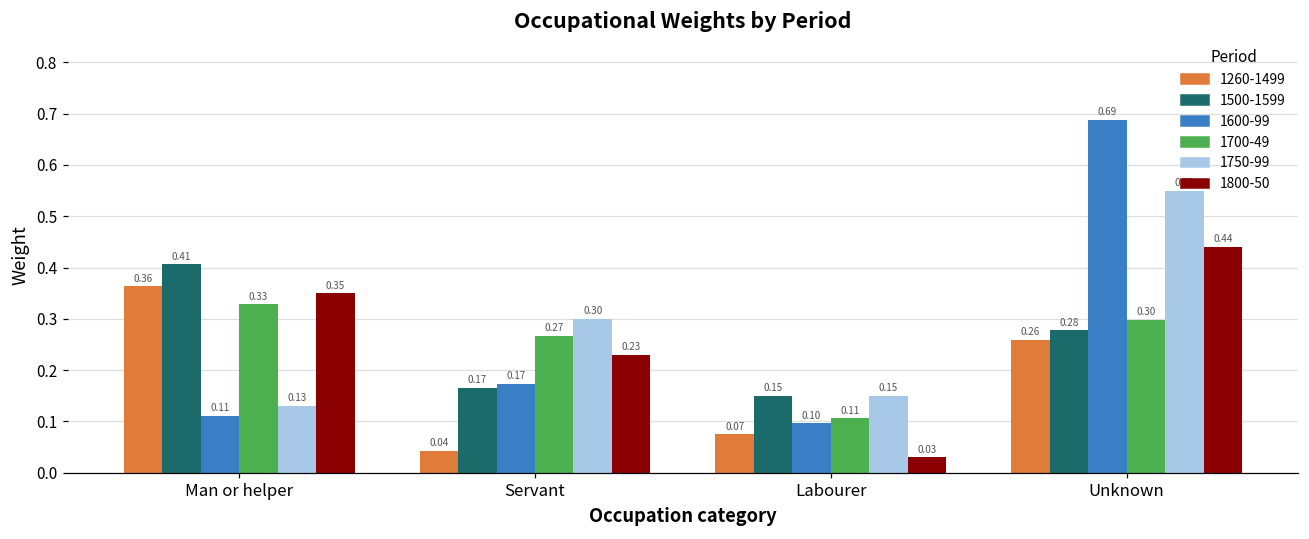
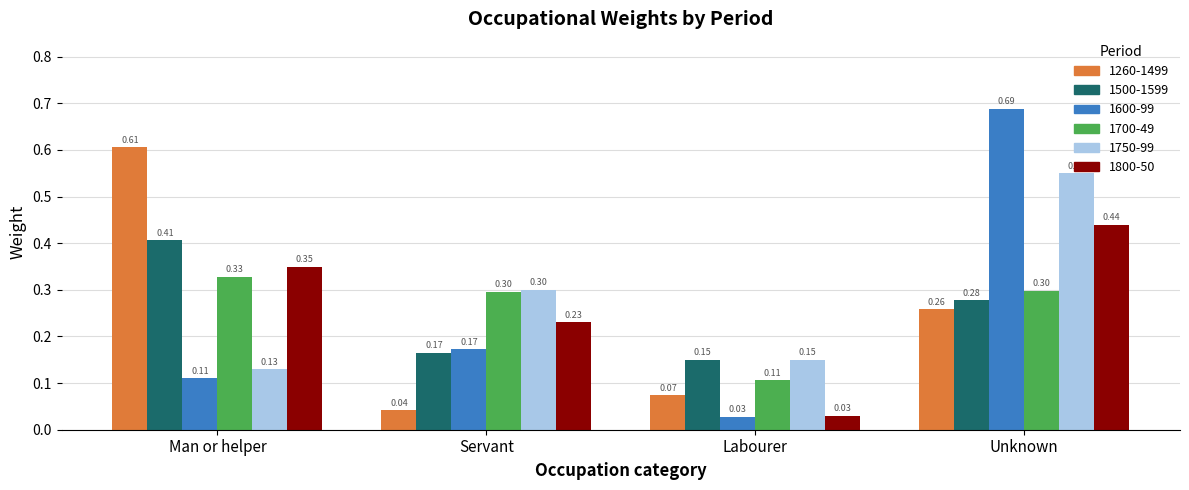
  {
    "1260-1499": {
-     "Man or helper": 0.36,
+     "Man or helper": 0.61,
      "Servant": 0.04,
      "Labourer": 0.07,
      "Unknown": 0.26
    },
    "1500-1599": {
      "Man or helper": 0.41,
      "Servant": 0.17,
      "Labourer": 0.15,
      "Unknown": 0.28
    },
    "1600-99": {
      "Man or helper": 0.11,
      "Servant": 0.17,
-     "Labourer": 0.10,
+     "Labourer": 0.03,
      "Unknown": 0.69
    },
    "1700-49": {
      "Man or helper": 0.33,
-     "Servant": 0.27,
+     "Servant": 0.30,
      "Labourer": 0.11,
      "Unknown": 0.30
    },
    "1750-99": {
      "Man or helper": 0.13,
      "Servant": 0.30,
      "Labourer": 0.15,
      "Unknown": 0.55
    },
    "1800-50": {
      "Man or helper": 0.35,
      "Servant": 0.23,
      "Labourer": 0.03,
      "Unknown": 0.44
    }
  }
